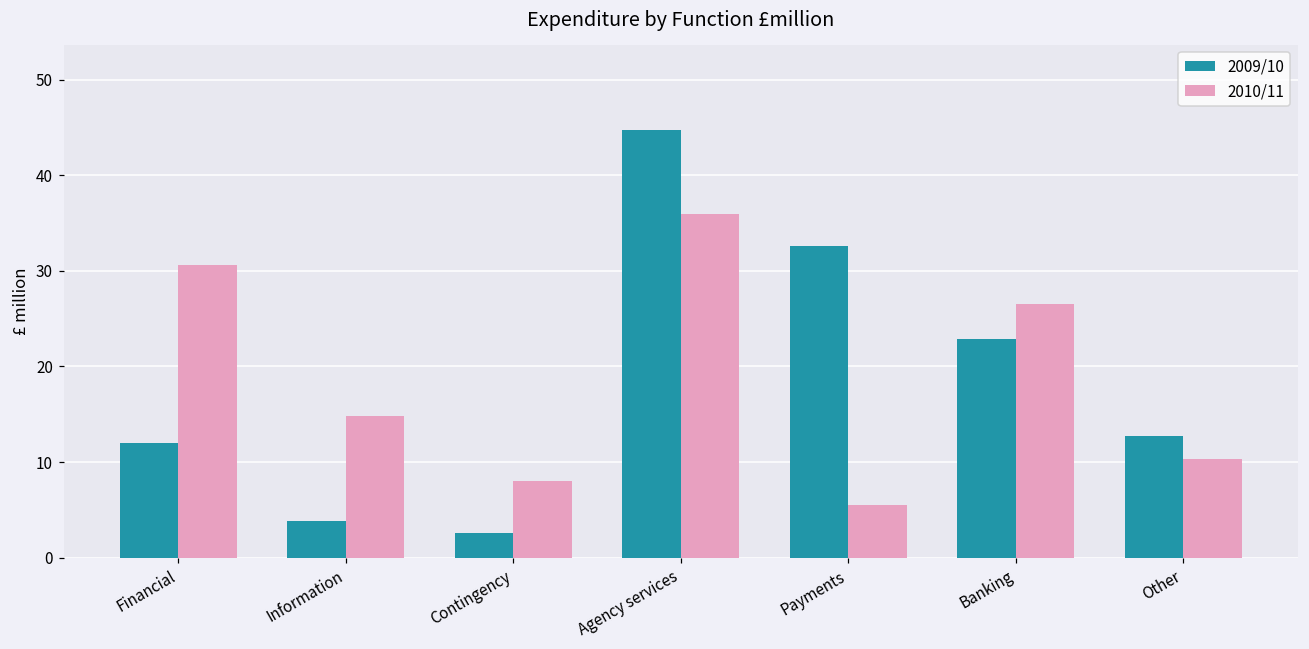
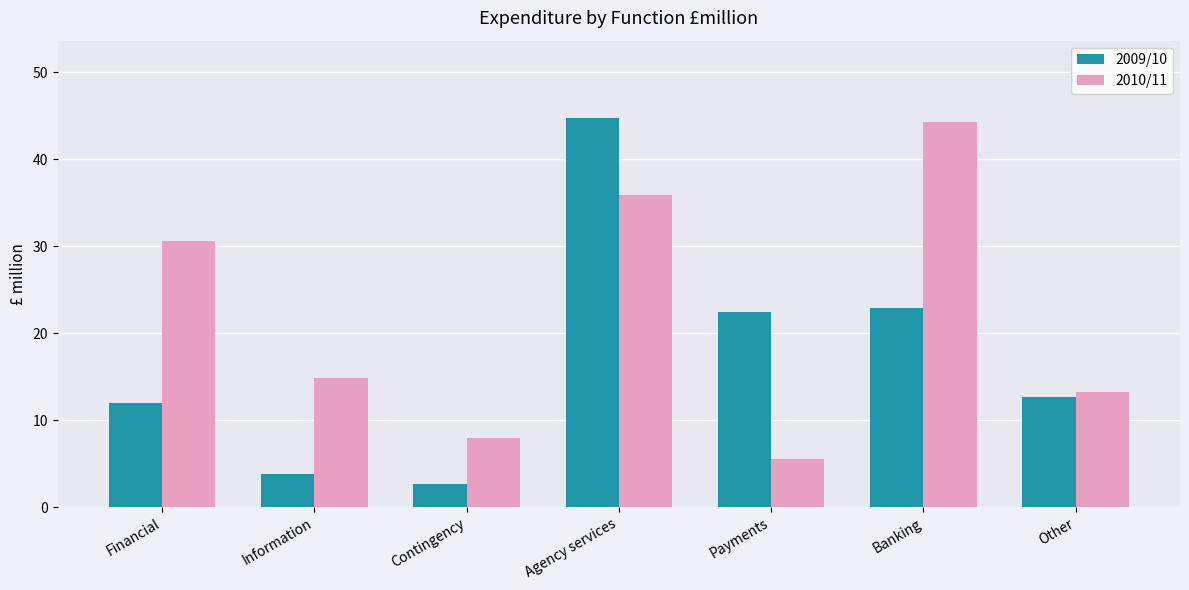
  {
    "2009/10": {
      "Financial": 12,
      "Information": 4,
      "Contingency": 3,
      "Agency services": 45,
-     "Payments": 33,
+     "Payments": 22,
      "Banking": 23,
      "Other": 13
    },
    "2010/11": {
      "Financial": 31,
      "Information": 15,
      "Contingency": 8,
      "Agency services": 36,
      "Payments": 6,
-     "Banking": 27,
-     "Other": 10
+     "Banking": 44,
+     "Other": 13
    }
  }
